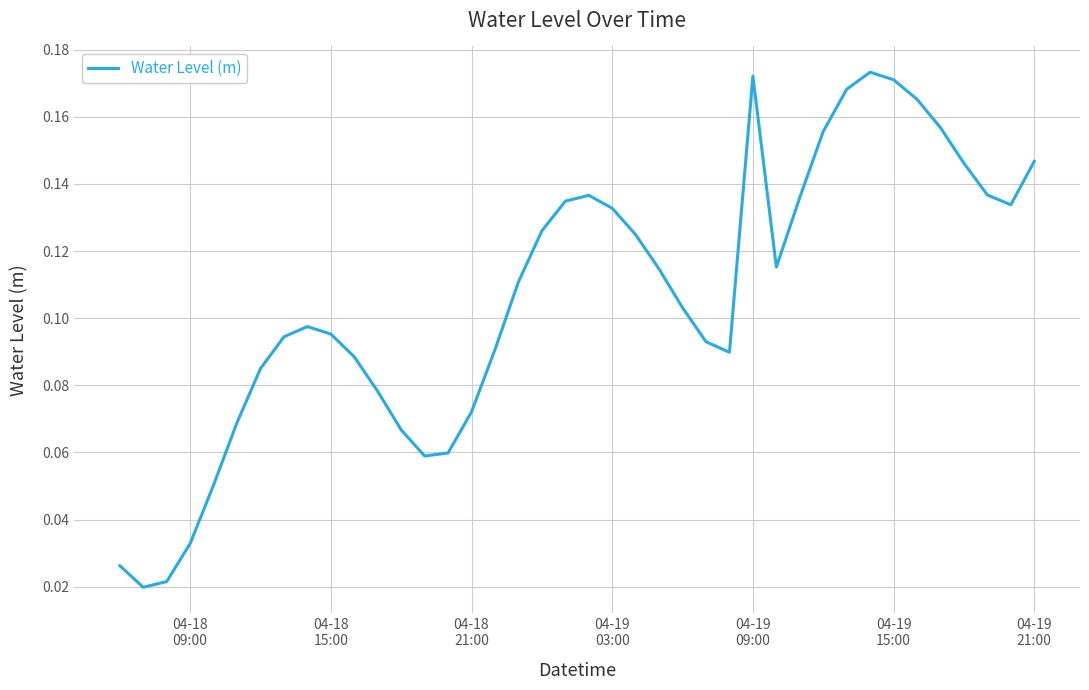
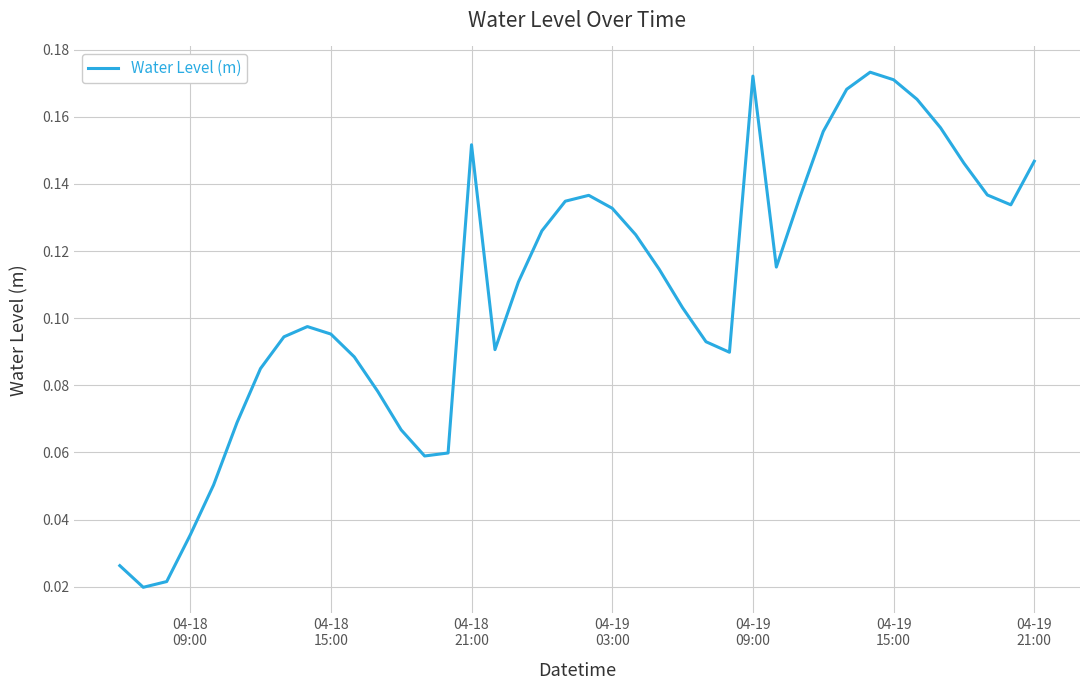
  {
-   "04-18 09:00": 0.033,
+   "04-18 09:00": 0.035,
    "04-18 15:00": 0.095,
-   "04-18 21:00": 0.072,
+   "04-18 21:00": 0.152,
    "04-19 03:00": 0.133,
    "04-19 09:00": 0.172,
    "04-19 15:00": 0.171,
    "04-19 21:00": 0.147
  }
